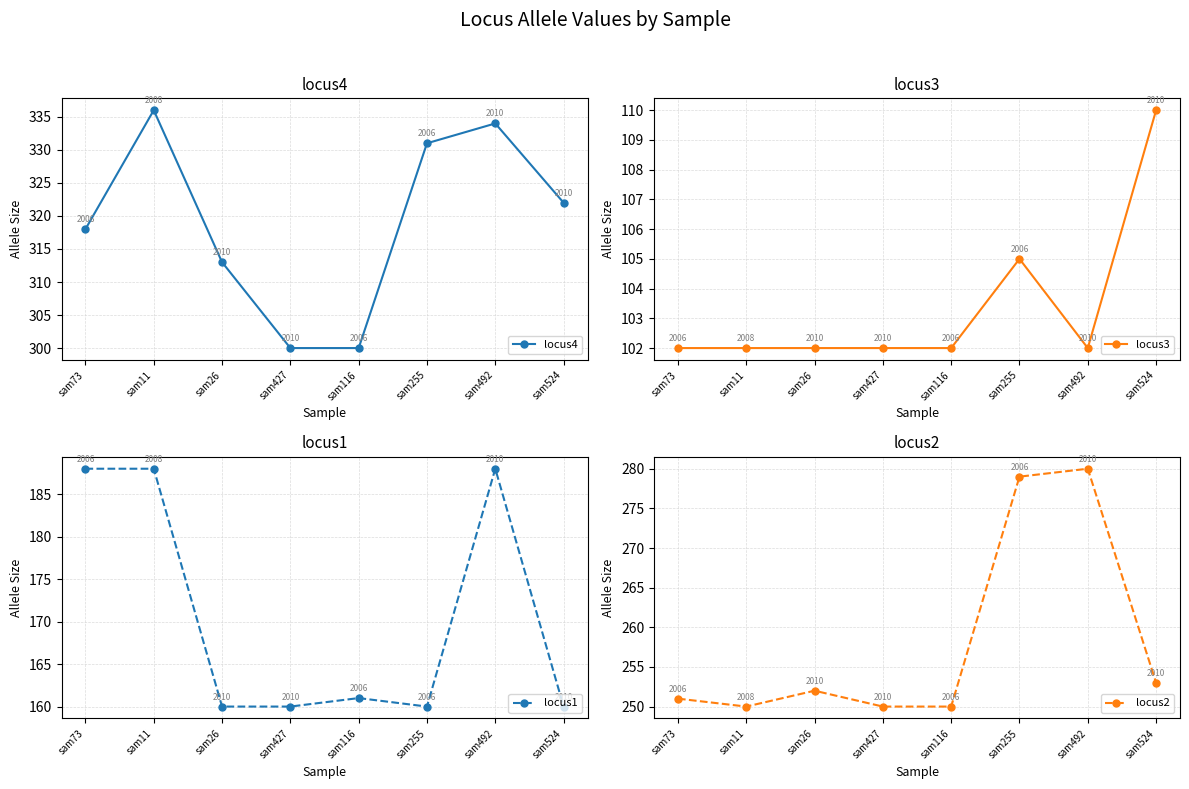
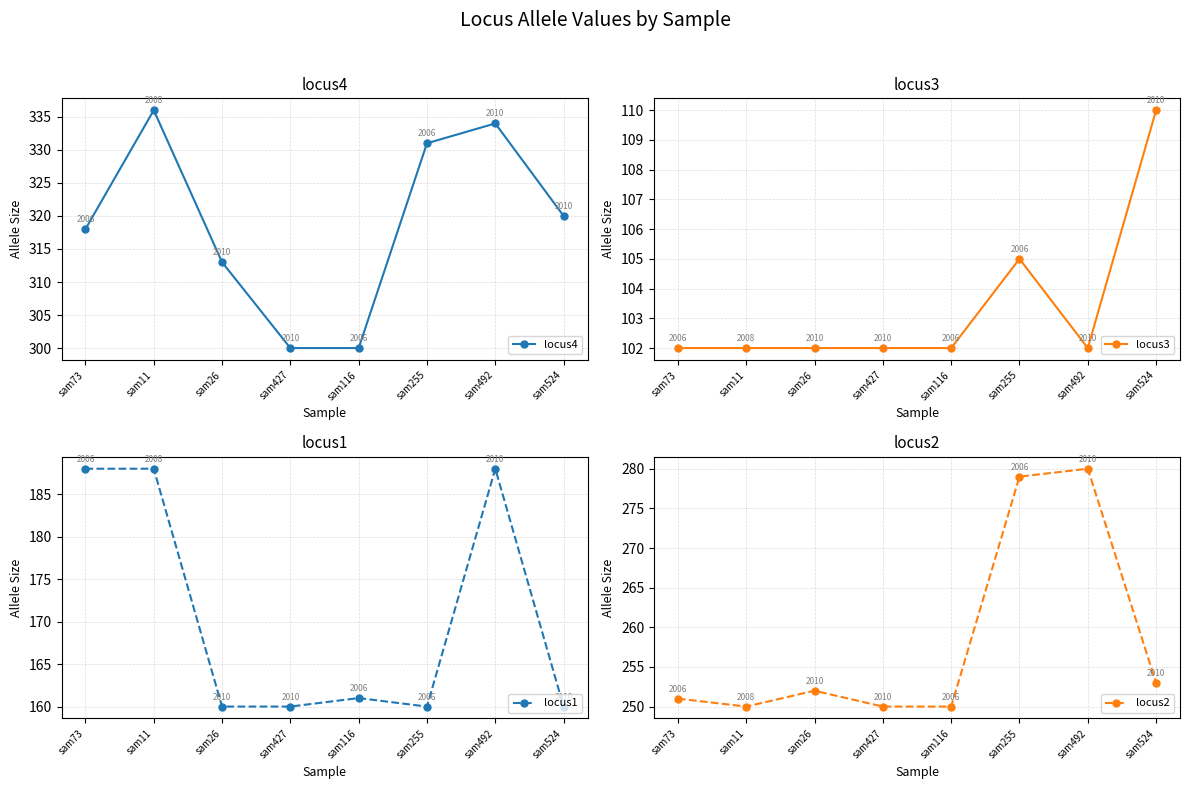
  {
    "locus4": {
-     "sam524": 322
+     "sam524": 320
    }
  }
